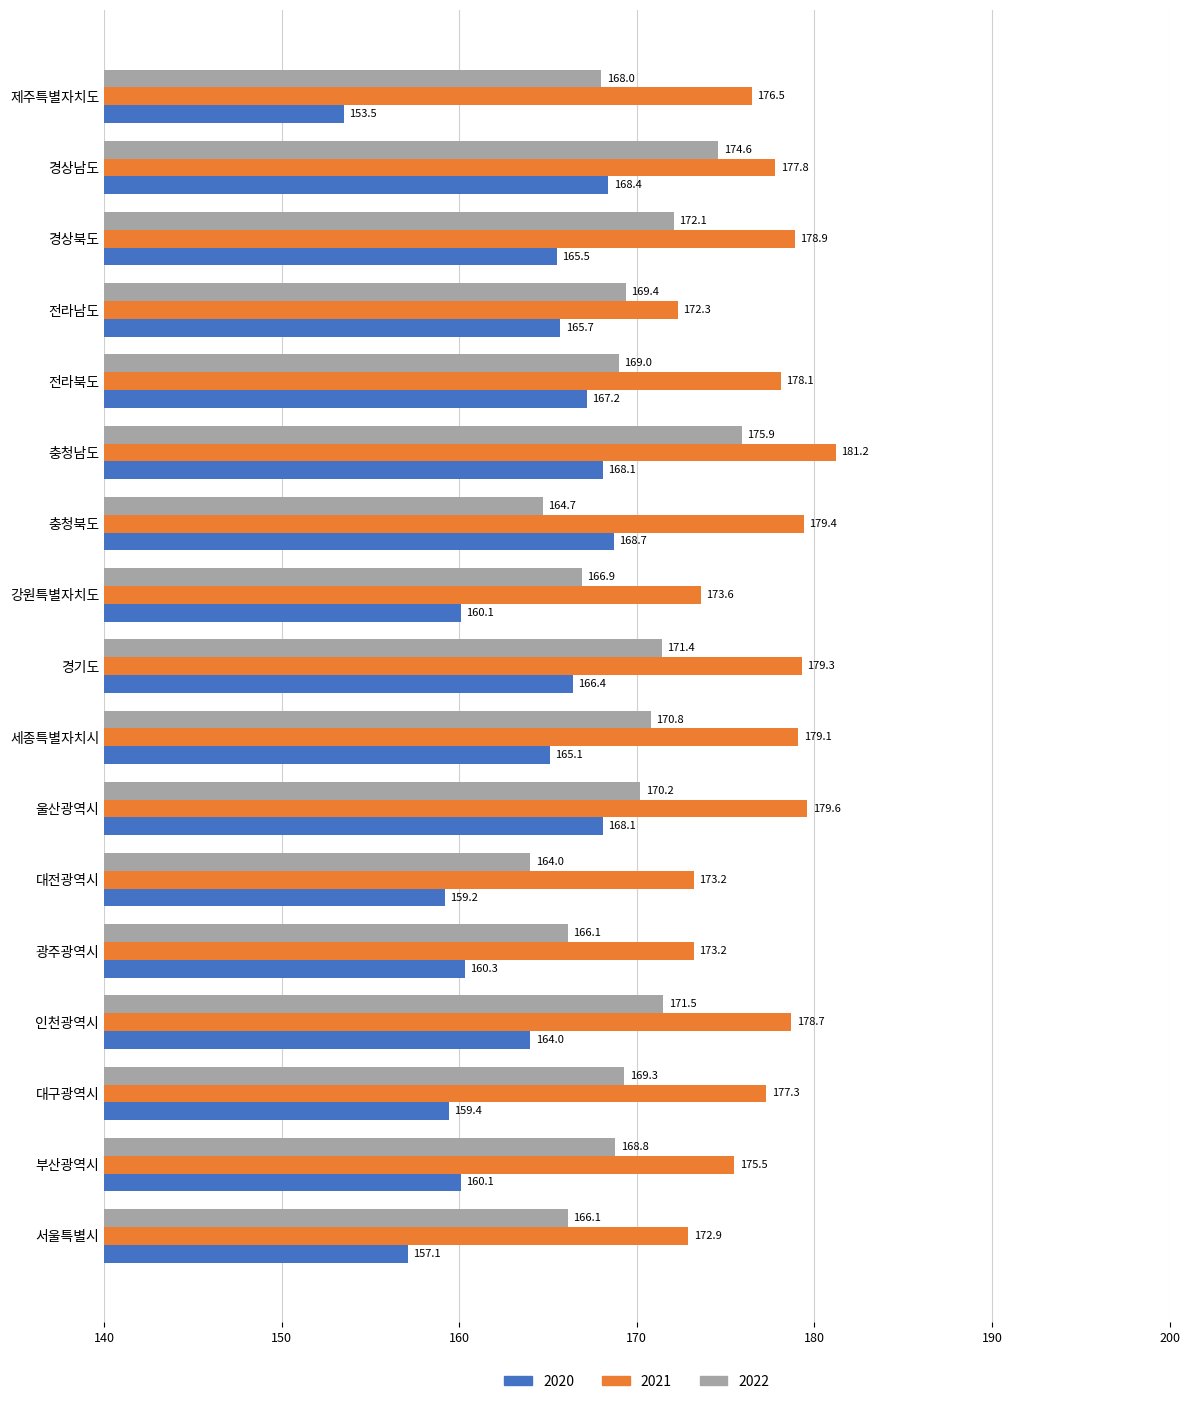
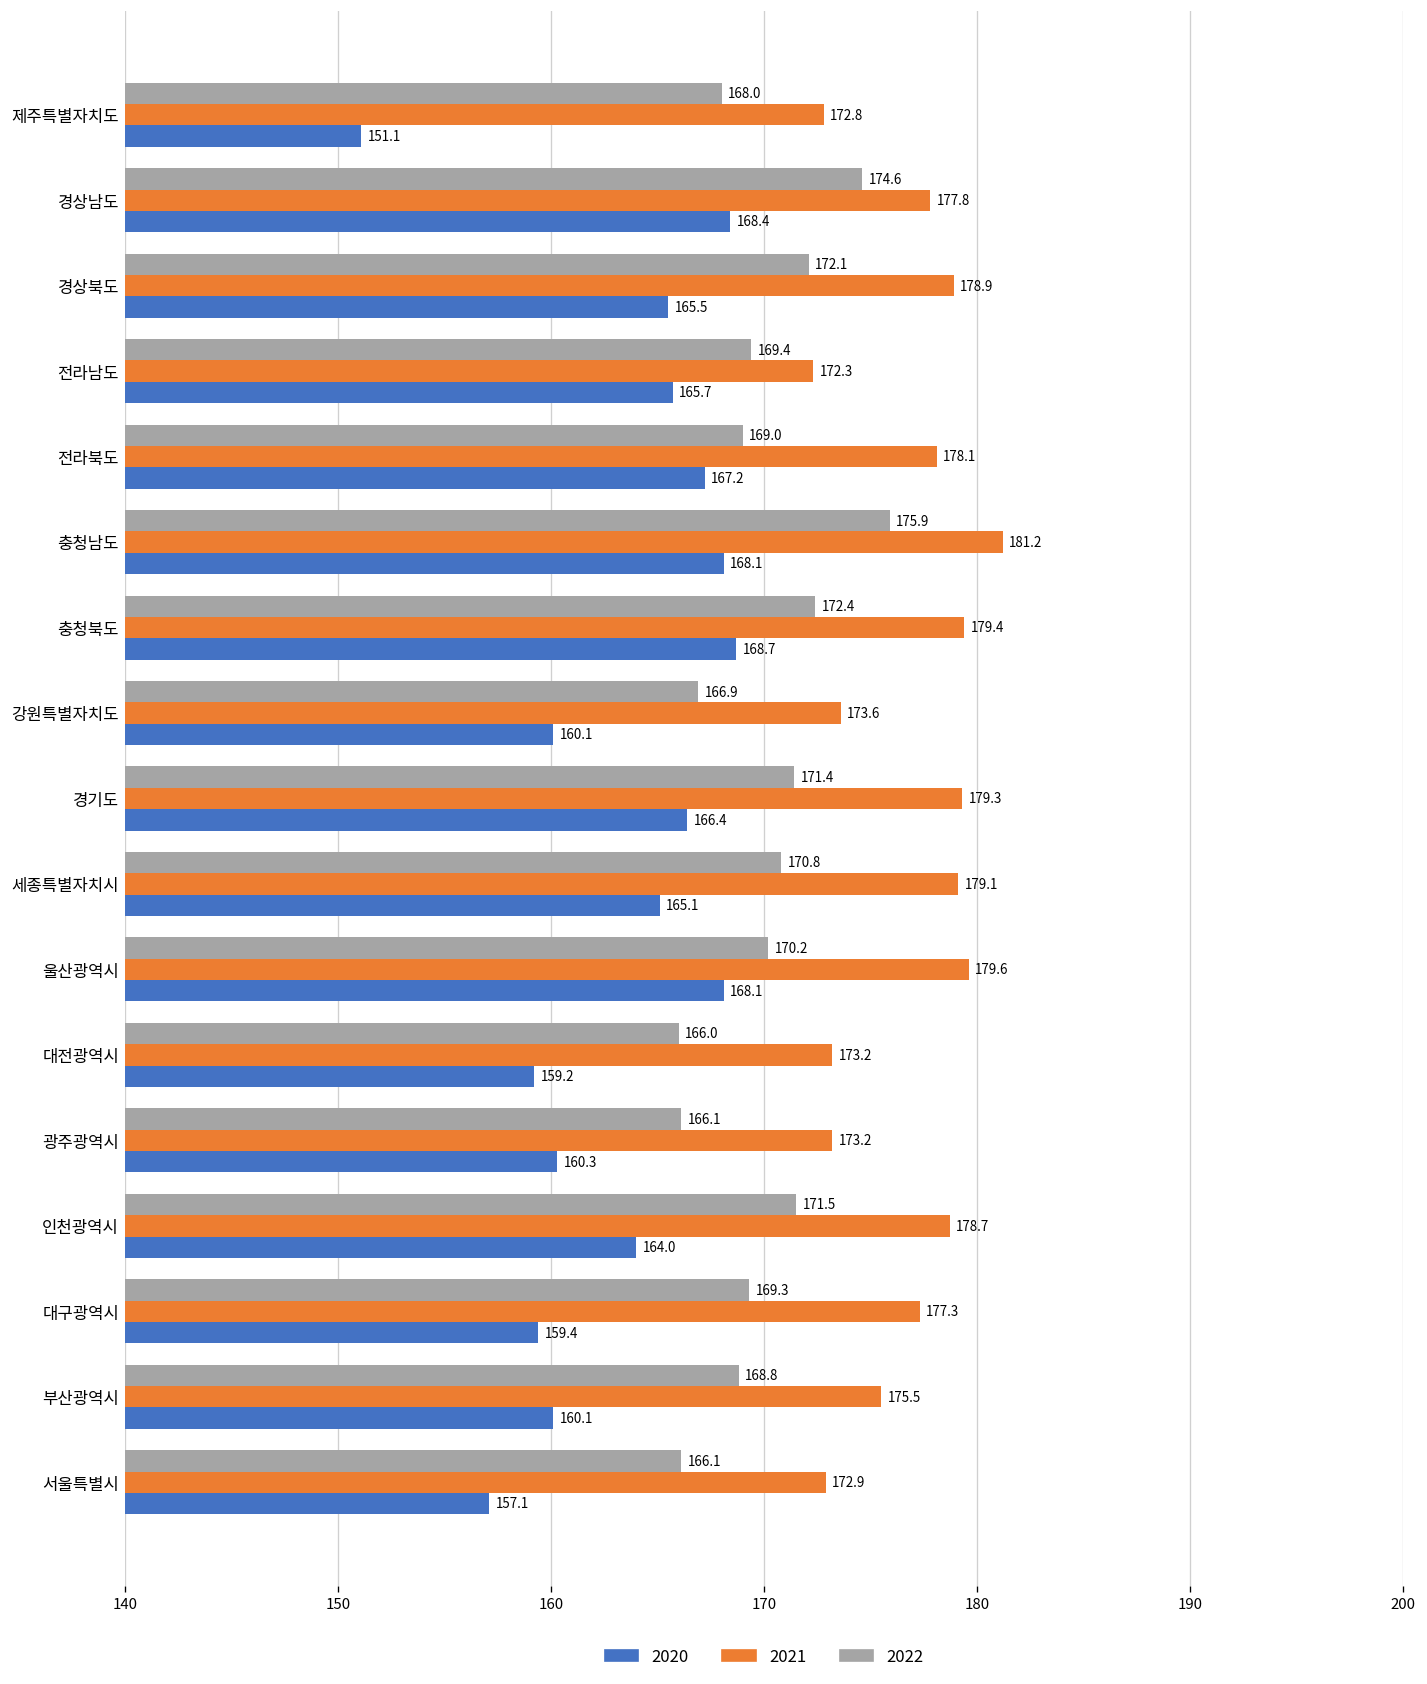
  {
    "2020": {
-     "제주특별자치도": 153.5,
+     "제주특별자치도": 151.1,
      "경상남도": 168.4,
      "경상북도": 165.5,
      "전라남도": 165.7,
      "전라북도": 167.2,
      "충청남도": 168.1,
      "충청북도": 168.7,
      "강원특별자치도": 160.1,
      "경기도": 166.4,
      "세종특별자치시": 165.1,
      "울산광역시": 168.1,
      "대전광역시": 159.2,
      "광주광역시": 160.3,
      "인천광역시": 164.0,
      "대구광역시": 159.4,
      "부산광역시": 160.1,
      "서울특별시": 157.1
    },
    "2021": {
-     "제주특별자치도": 176.5,
+     "제주특별자치도": 172.8,
      "경상남도": 177.8,
      "경상북도": 178.9,
      "전라남도": 172.3,
      "전라북도": 178.1,
      "충청남도": 181.2,
      "충청북도": 179.4,
      "강원특별자치도": 173.6,
      "경기도": 179.3,
      "세종특별자치시": 179.1,
      "울산광역시": 179.6,
      "대전광역시": 173.2,
      "광주광역시": 173.2,
      "인천광역시": 178.7,
      "대구광역시": 177.3,
      "부산광역시": 175.5,
      "서울특별시": 172.9
    },
    "2022": {
      "제주특별자치도": 168.0,
      "경상남도": 174.6,
      "경상북도": 172.1,
      "전라남도": 169.4,
      "전라북도": 169.0,
      "충청남도": 175.9,
-     "충청북도": 164.7,
+     "충청북도": 172.4,
      "강원특별자치도": 166.9,
      "경기도": 171.4,
      "세종특별자치시": 170.8,
      "울산광역시": 170.2,
-     "대전광역시": 164.0,
+     "대전광역시": 166.0,
      "광주광역시": 166.1,
      "인천광역시": 171.5,
      "대구광역시": 169.3,
      "부산광역시": 168.8,
      "서울특별시": 166.1
    }
  }
